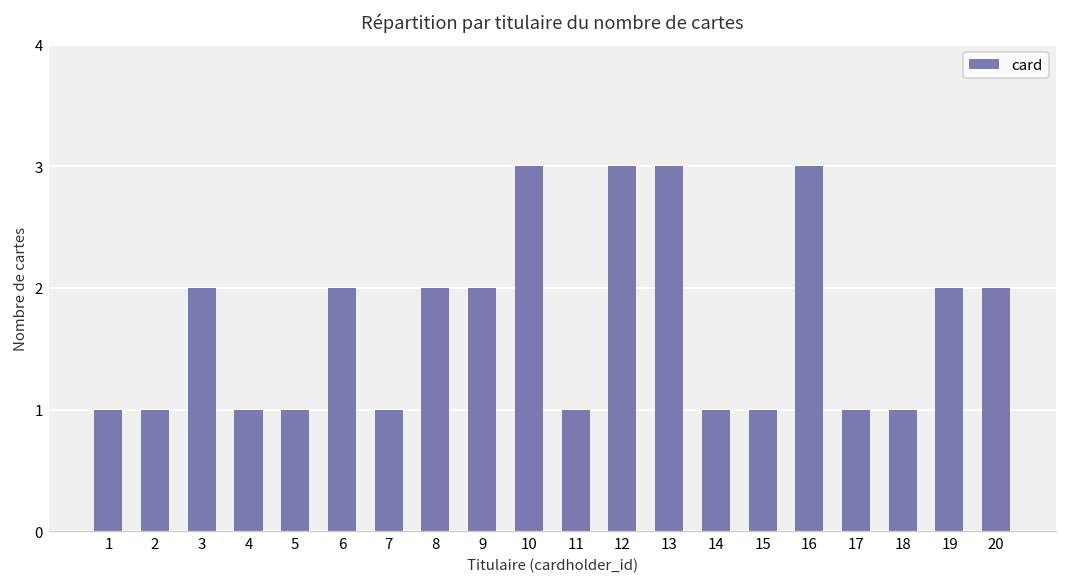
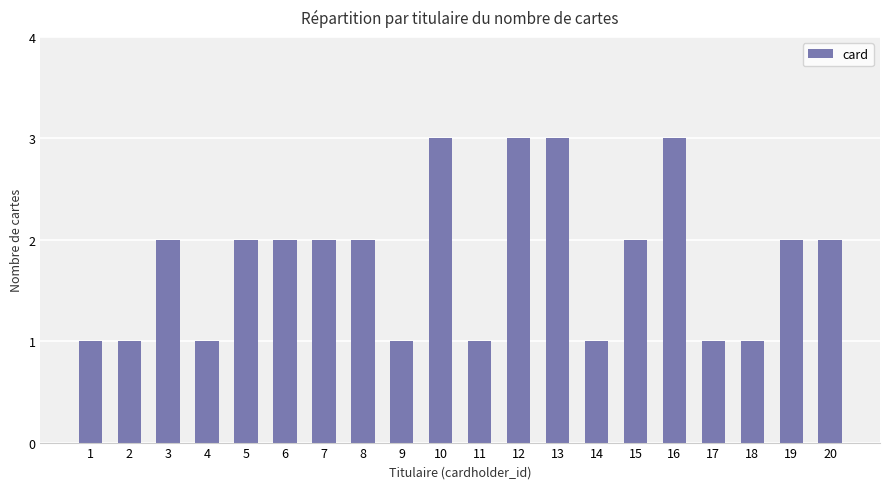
  {
    "1": 1,
    "2": 1,
    "3": 2,
    "4": 1,
-   "5": 1,
+   "5": 2,
    "6": 2,
-   "7": 1,
+   "7": 2,
    "8": 2,
-   "9": 2,
+   "9": 1,
    "10": 3,
    "11": 1,
    "12": 3,
    "13": 3,
    "14": 1,
-   "15": 1,
+   "15": 2,
    "16": 3,
    "17": 1,
    "18": 1,
    "19": 2,
    "20": 2
  }
